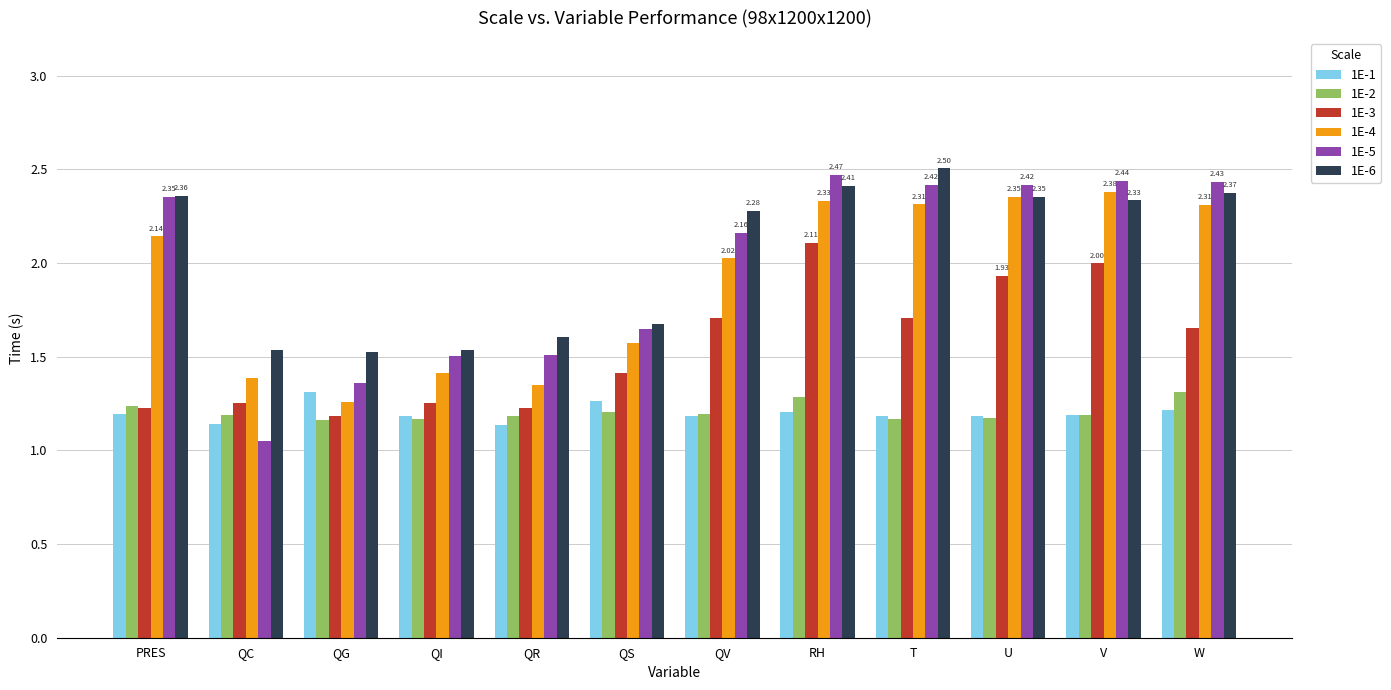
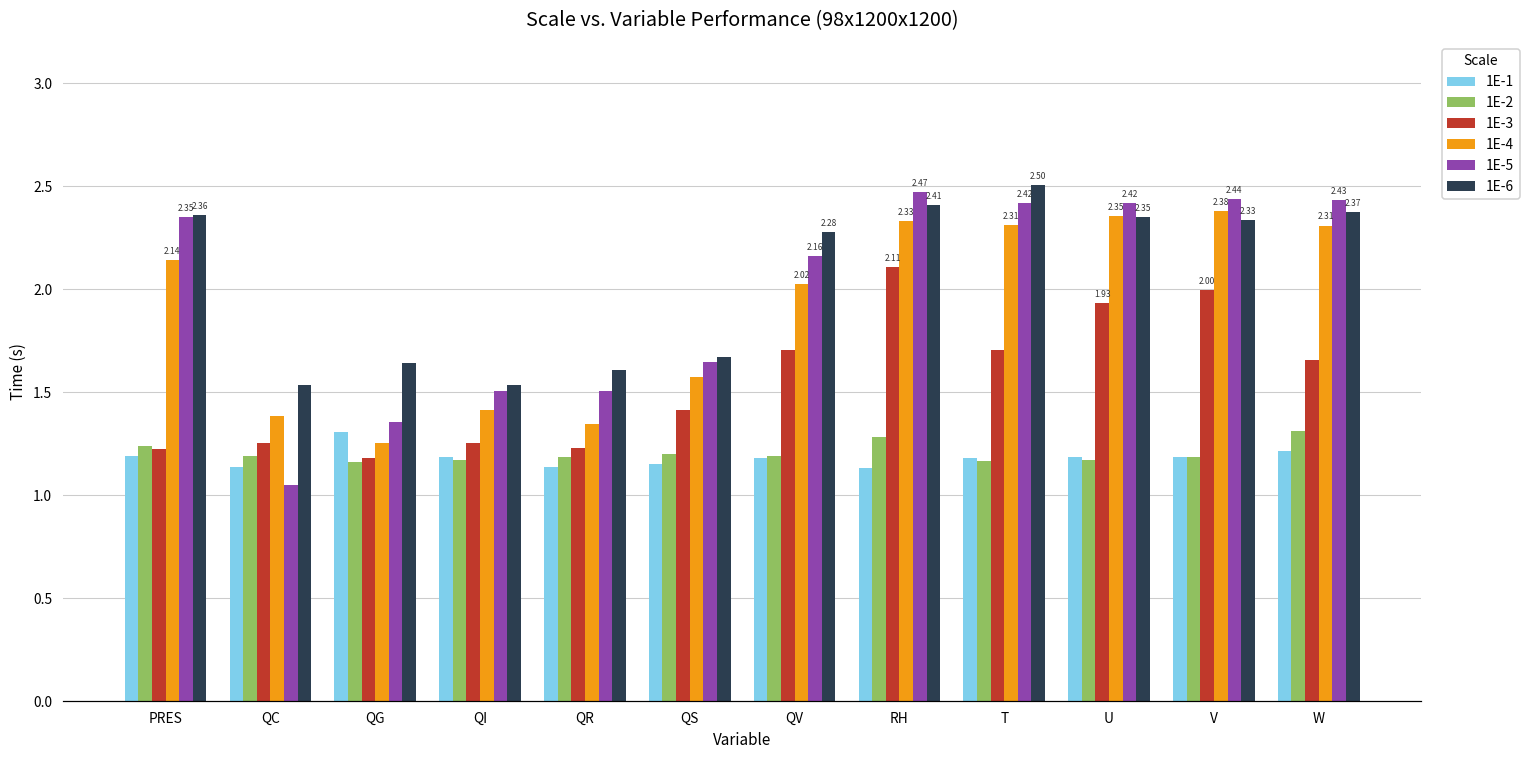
  {
    "1E-1": {
      "PRES": 1.19,
      "QC": 1.14,
      "QG": 1.31,
      "QI": 1.19,
      "QR": 1.14,
-     "QS": 1.26,
+     "QS": 1.15,
      "QV": 1.18,
-     "RH": 1.20,
+     "RH": 1.13,
      "T": 1.18,
      "U": 1.19,
      "V": 1.19,
      "W": 1.21
    },
    "1E-2": {
      "PRES": 1.24,
      "QC": 1.19,
      "QG": 1.16,
      "QI": 1.17,
      "QR": 1.19,
      "QS": 1.20,
      "QV": 1.19,
      "RH": 1.28,
      "T": 1.17,
      "U": 1.17,
      "V": 1.19,
      "W": 1.31
    },
    "1E-3": {
      "RH": 2.11,
      "U": 1.93,
      "V": 2.00
    },
    "1E-4": {
      "PRES": 2.14,
      "QV": 2.02,
      "RH": 2.33,
      "T": 2.31,
      "U": 2.35,
      "V": 2.38,
      "W": 2.31
    },
    "1E-5": {
      "PRES": 2.35,
      "QV": 2.16,
      "RH": 2.47,
      "T": 2.42,
      "U": 2.42,
      "V": 2.44,
      "W": 2.43
    },
    "1E-6": {
      "QC": 1.54,
-     "QG": 1.52,
+     "QG": 1.64,
      "QI": 1.54,
      "QR": 1.61,
      "QS": 1.67
    }
  }
